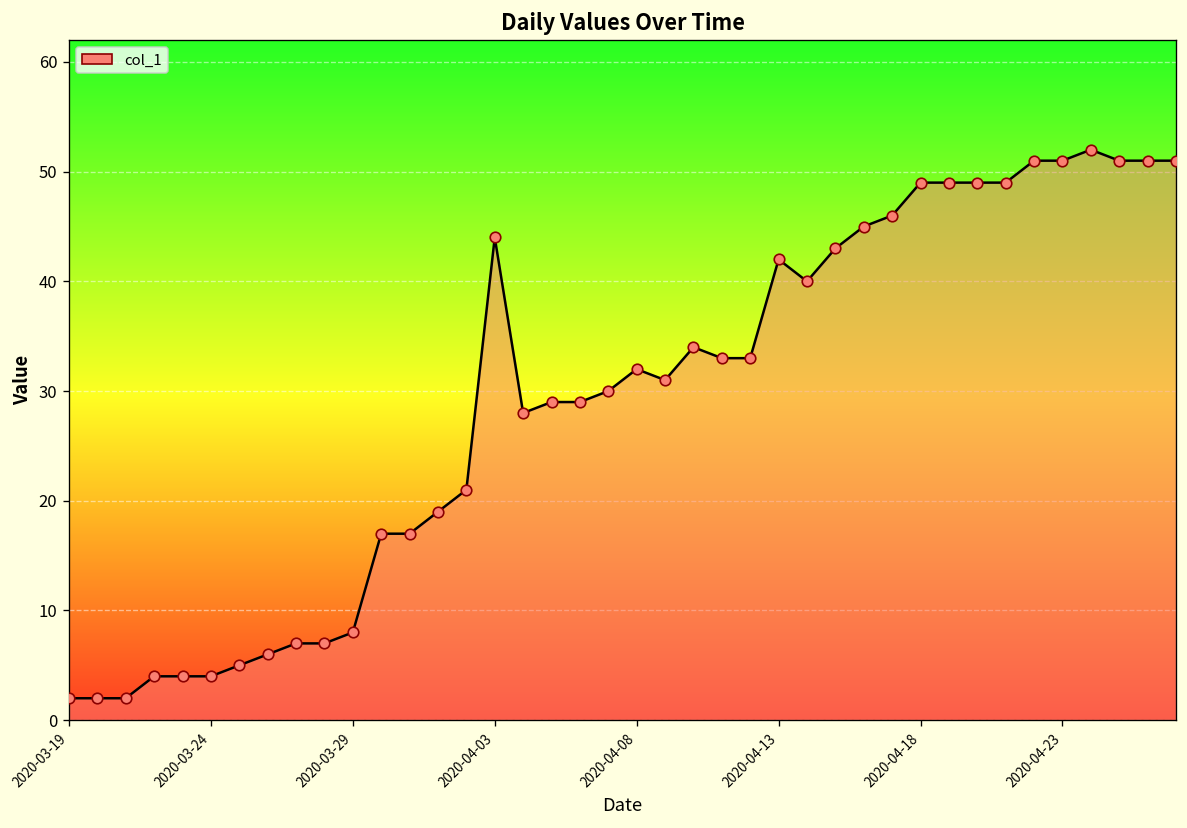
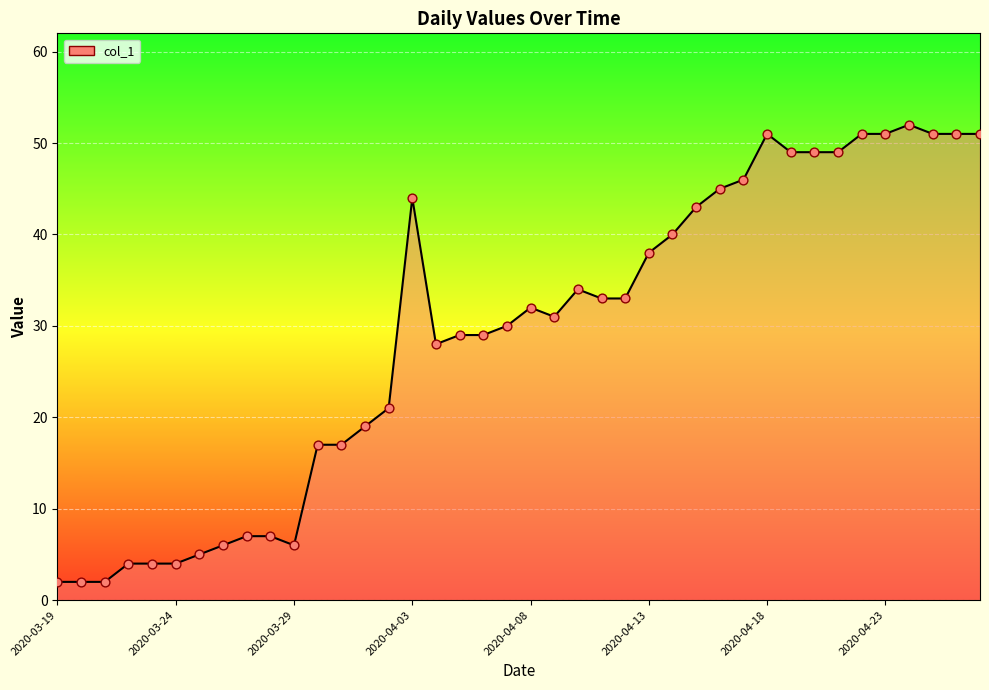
  {
    "2020-03-19": 2,
    "2020-03-24": 4,
-   "2020-03-29": 8,
+   "2020-03-29": 6,
    "2020-04-03": 44,
    "2020-04-08": 32,
-   "2020-04-13": 42,
-   "2020-04-18": 49,
+   "2020-04-13": 38,
+   "2020-04-18": 51,
    "2020-04-23": 51
  }
